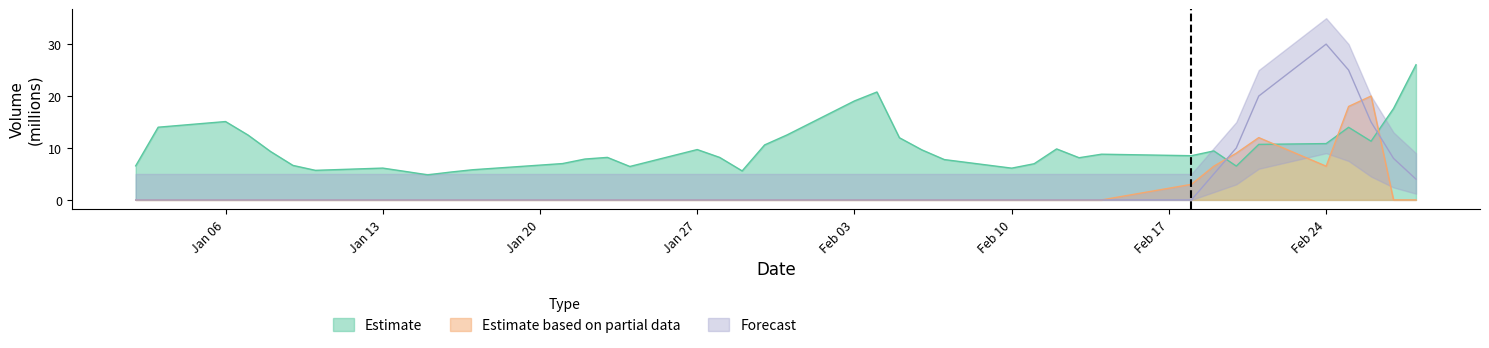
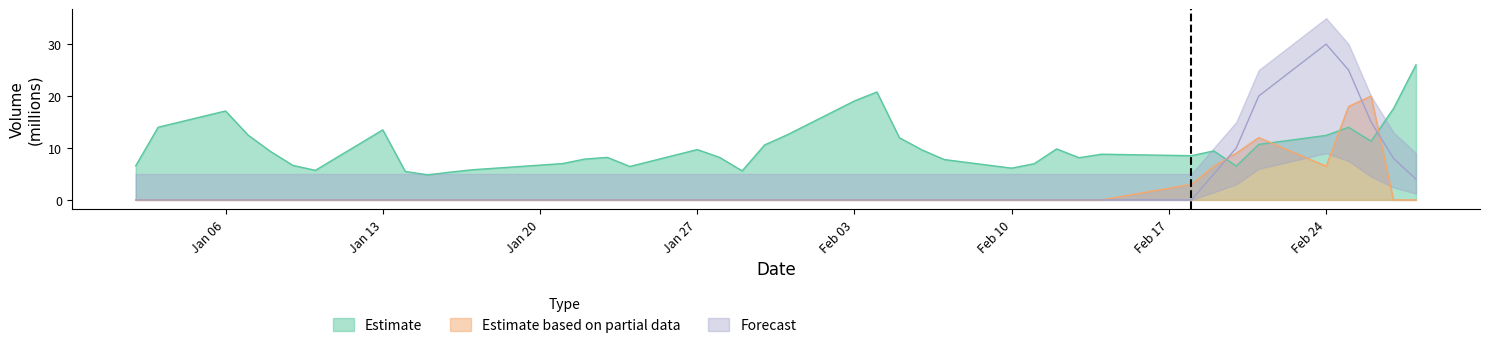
  {
    "Estimate": {
-     "Jan 06": 15,
-     "Jan 13": 6,
+     "Jan 06": 17,
+     "Jan 13": 13,
      "Jan 27": 10,
      "Feb 03": 19,
      "Feb 10": 6,
-     "Feb 24": 11
+     "Feb 24": 12
    },
    "Estimate based on partial data": {
      "Feb 24": 6
    }
  }
